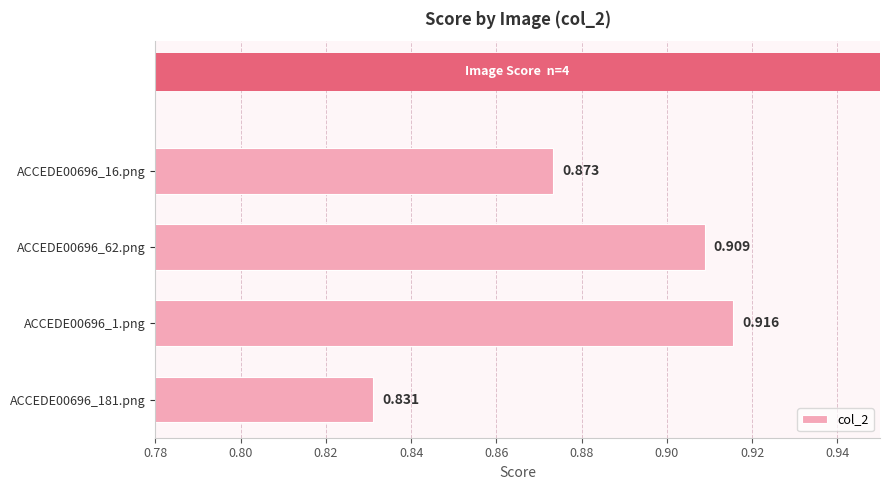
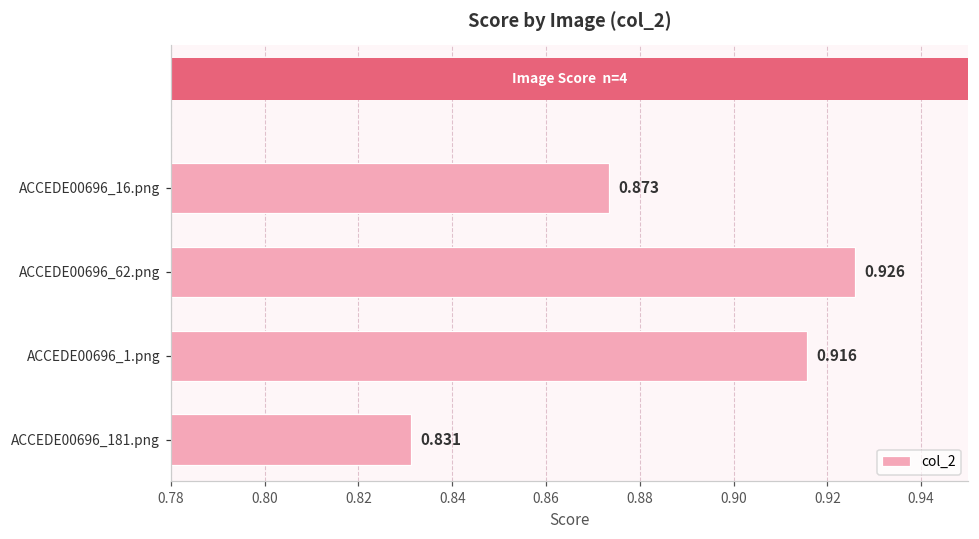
  {
    "col_2": {
      "ACCEDE00696_16.png": 0.873,
-     "ACCEDE00696_62.png": 0.909,
+     "ACCEDE00696_62.png": 0.926,
      "ACCEDE00696_1.png": 0.916,
      "ACCEDE00696_181.png": 0.831
    }
  }
